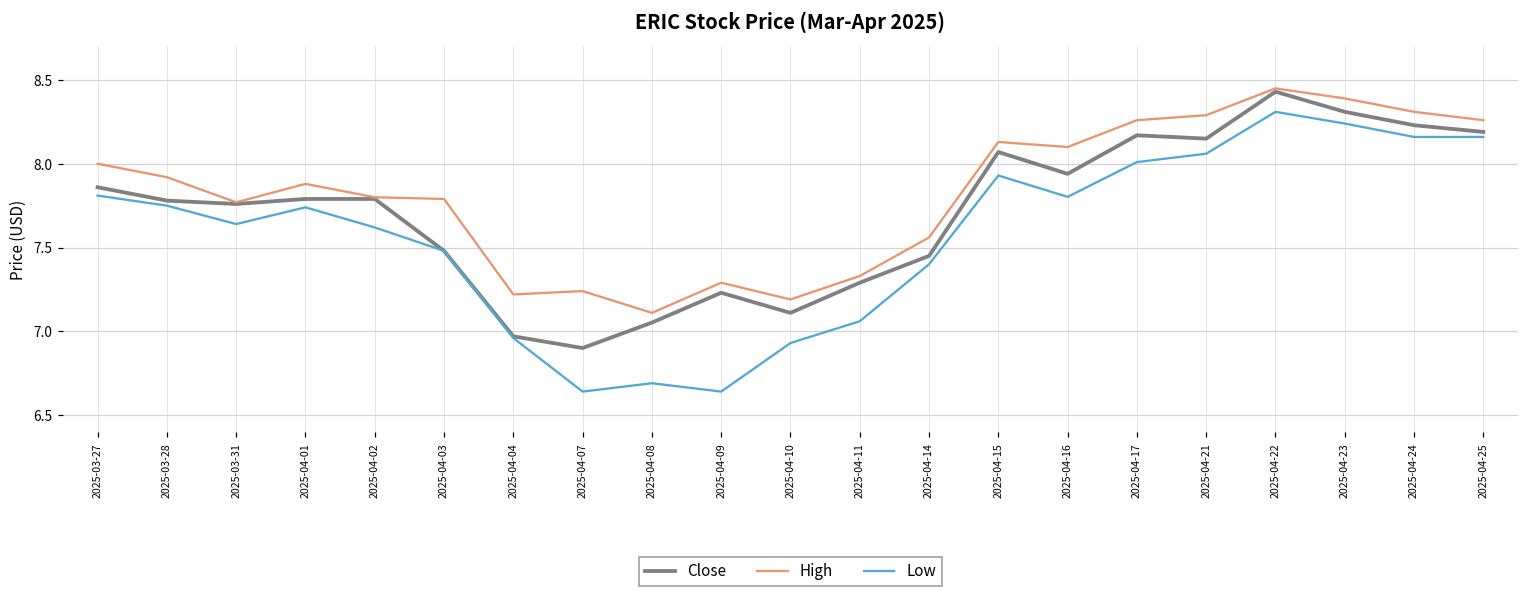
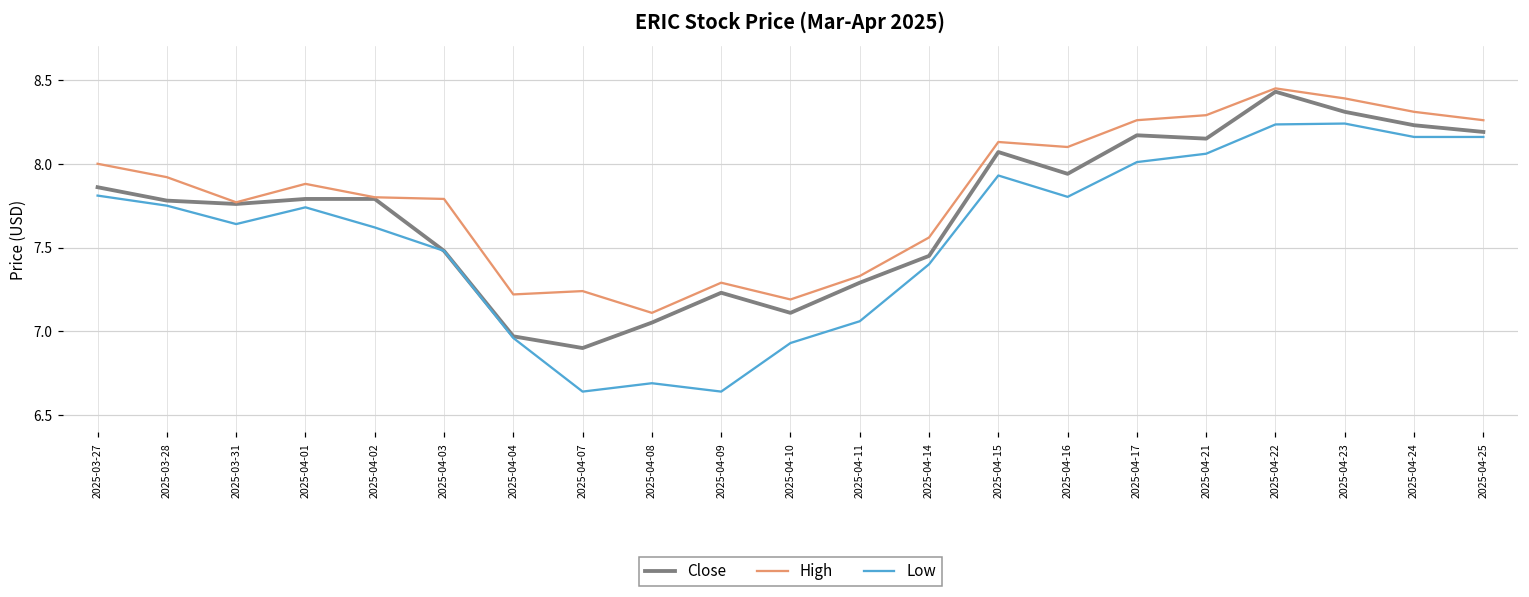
  {
    "Close": {
      "2025-03-27": 7.86,
      "2025-03-28": 7.78,
      "2025-04-01": 7.79,
      "2025-04-07": 6.90,
      "2025-04-08": 7.05,
      "2025-04-09": 7.23,
      "2025-04-10": 7.11,
      "2025-04-11": 7.29,
      "2025-04-14": 7.45,
      "2025-04-15": 8.07,
      "2025-04-16": 7.94,
      "2025-04-17": 8.17,
      "2025-04-21": 8.15,
      "2025-04-22": 8.43,
      "2025-04-23": 8.31,
      "2025-04-24": 8.23,
      "2025-04-25": 8.19
    },
    "High": {
      "2025-03-27": 8.00,
      "2025-03-28": 7.92,
      "2025-04-01": 7.88,
      "2025-04-03": 7.79,
      "2025-04-04": 7.22,
      "2025-04-07": 7.24,
      "2025-04-08": 7.11,
      "2025-04-09": 7.29,
      "2025-04-10": 7.19,
      "2025-04-11": 7.33,
      "2025-04-14": 7.56,
      "2025-04-15": 8.13,
      "2025-04-16": 8.10,
      "2025-04-17": 8.26,
      "2025-04-21": 8.29,
      "2025-04-22": 8.45,
      "2025-04-23": 8.39,
      "2025-04-24": 8.31,
      "2025-04-25": 8.26
    },
    "Low": {
      "2025-03-27": 7.81,
      "2025-03-28": 7.75,
      "2025-03-31": 7.64,
      "2025-04-01": 7.74,
      "2025-04-02": 7.62,
      "2025-04-07": 6.64,
      "2025-04-08": 6.69,
      "2025-04-09": 6.64,
      "2025-04-10": 6.93,
      "2025-04-11": 7.06,
      "2025-04-14": 7.40,
      "2025-04-15": 7.93,
      "2025-04-16": 7.80,
      "2025-04-17": 8.01,
      "2025-04-21": 8.06,
-     "2025-04-22": 8.31,
+     "2025-04-22": 8.23,
      "2025-04-23": 8.24,
      "2025-04-24": 8.16,
      "2025-04-25": 8.16
    }
  }
